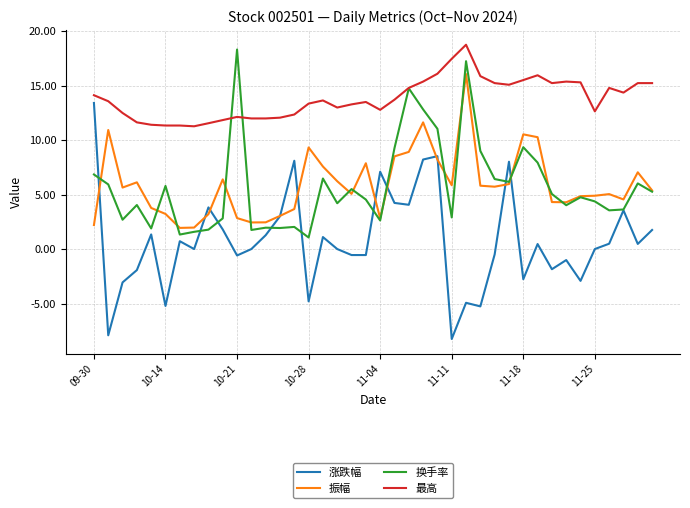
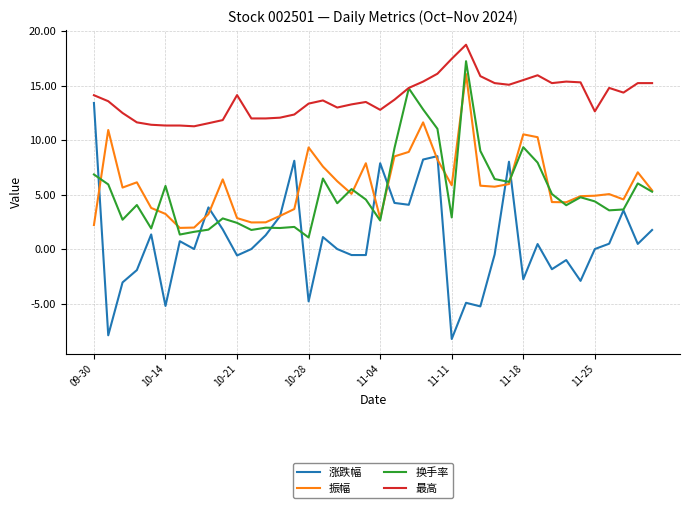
  {
    "涨跌幅": {
      "09-30": 13.4,
      "10-14": -5.2,
      "10-21": -0.6,
      "10-28": -4.8,
-     "11-04": 7.1,
+     "11-04": 7.9,
      "11-11": -8.3,
      "11-18": -2.8,
      "11-25": 0.0
    },
    "振幅": {
      "09-30": 2.2,
      "10-14": 3.2,
      "10-21": 2.8,
      "10-28": 9.3,
      "11-11": 5.9,
      "11-18": 10.5,
      "11-25": 4.9
    },
    "换手率": {
      "09-30": 6.8,
      "10-14": 5.8,
-     "10-21": 18.3,
+     "10-21": 2.4,
      "10-28": 1.1,
      "11-11": 2.9,
      "11-18": 9.3,
      "11-25": 4.4
    },
    "最高": {
      "09-30": 14.1,
      "10-14": 11.3,
-     "10-21": 12.1,
+     "10-21": 14.1,
      "10-28": 13.3,
      "11-04": 12.8,
      "11-11": 17.5,
      "11-18": 15.5,
      "11-25": 12.6
    }
  }
